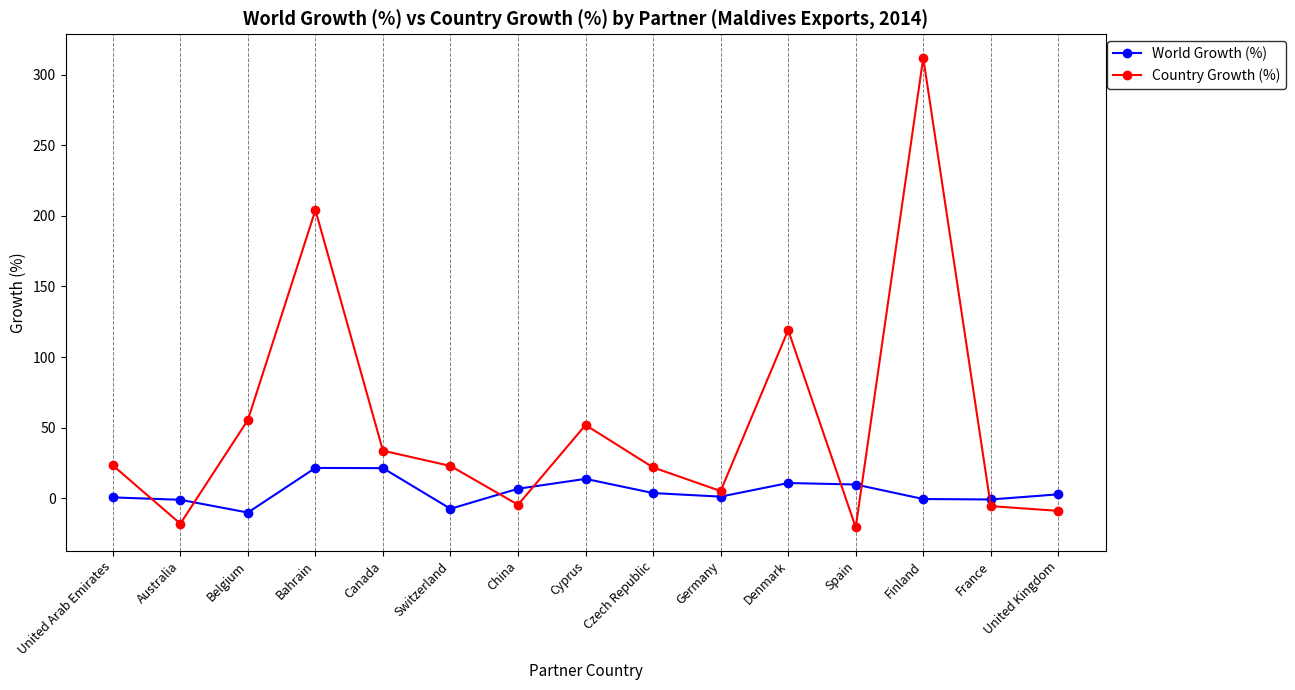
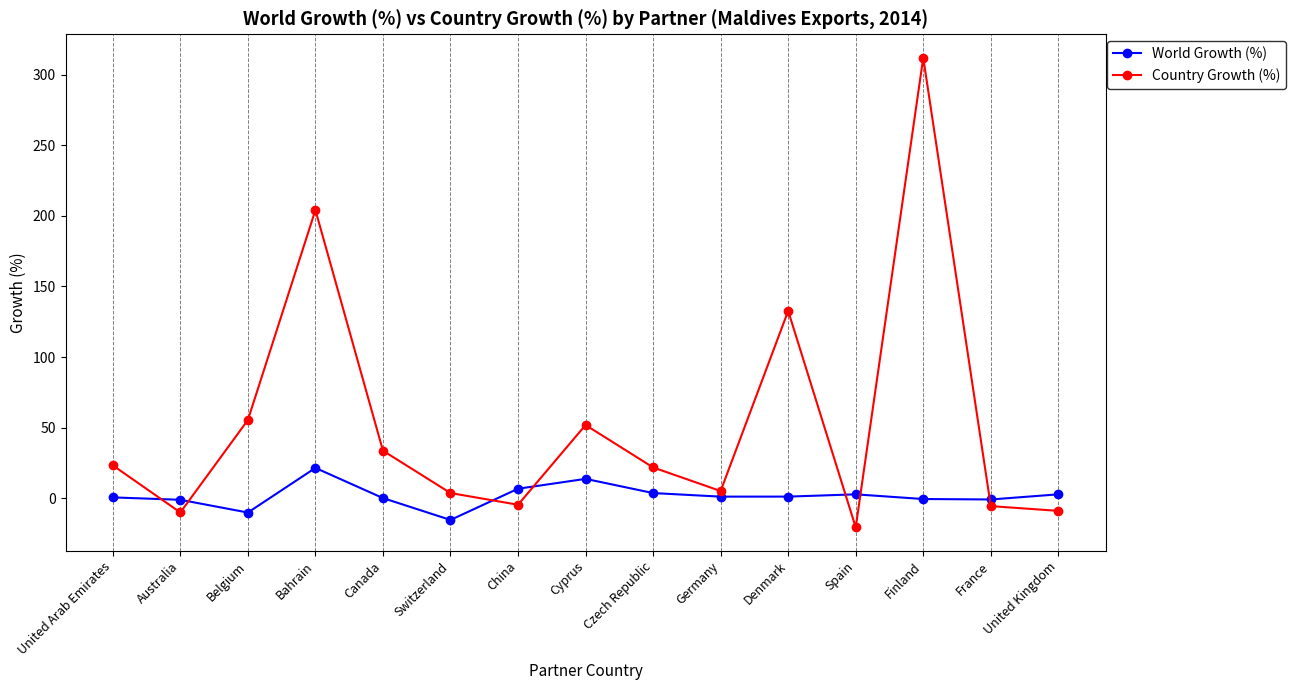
  {
    "World Growth (%)": {
      "United Arab Emirates": 1,
      "Australia": -1,
      "Belgium": -10,
      "Bahrain": 21,
-     "Canada": 21,
-     "Switzerland": -7,
+     "Canada": 0,
+     "Switzerland": -15,
      "China": 7,
      "Cyprus": 14,
      "Czech Republic": 4,
      "Germany": 1,
-     "Denmark": 11,
-     "Spain": 10,
+     "Denmark": 1,
+     "Spain": 3,
      "Finland": -1,
      "France": -1,
      "United Kingdom": 3
    },
    "Country Growth (%)": {
      "United Arab Emirates": 23,
-     "Australia": -18,
+     "Australia": -10,
      "Belgium": 55,
      "Bahrain": 204,
      "Canada": 34,
-     "Switzerland": 23,
+     "Switzerland": 4,
      "China": -5,
      "Cyprus": 52,
      "Czech Republic": 22,
      "Germany": 5,
-     "Denmark": 119,
+     "Denmark": 133,
      "Spain": -21,
      "Finland": 312,
      "France": -6,
      "United Kingdom": -9
    }
  }
